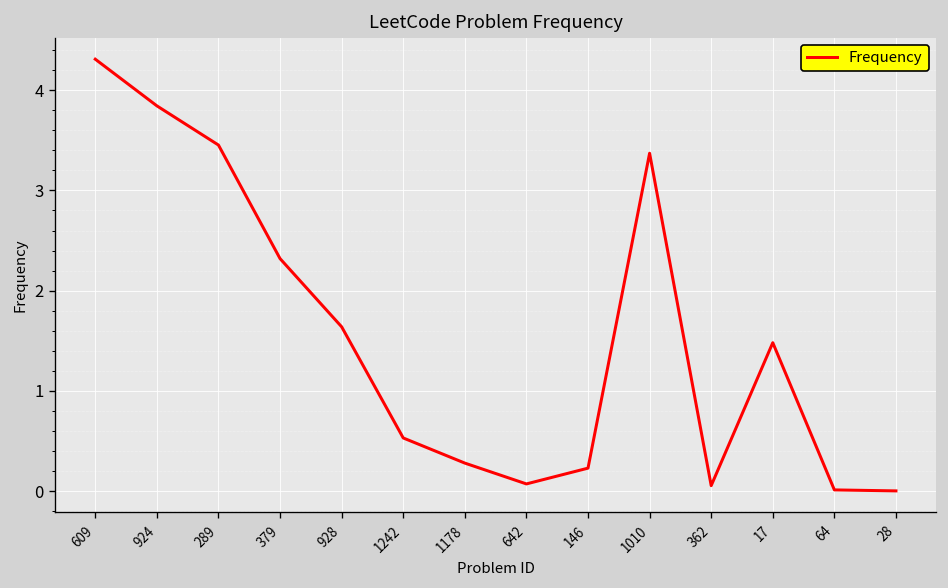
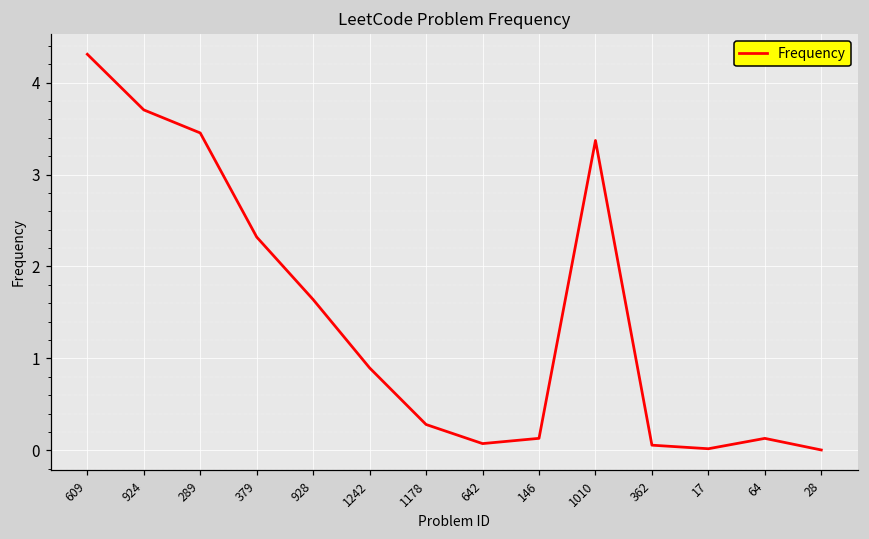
  {
    "609": 4.3,
-   "924": 3.8,
+   "924": 3.7,
    "289": 3.5,
    "379": 2.3,
    "928": 1.6,
-   "1242": 0.5,
+   "1242": 0.9,
    "1178": 0.3,
    "642": 0.1,
-   "146": 0.2,
+   "146": 0.1,
    "1010": 3.4,
    "362": 0.1,
-   "17": 1.5,
-   "64": 0.0,
+   "17": 0.0,
+   "64": 0.1,
    "28": 0.0
  }
